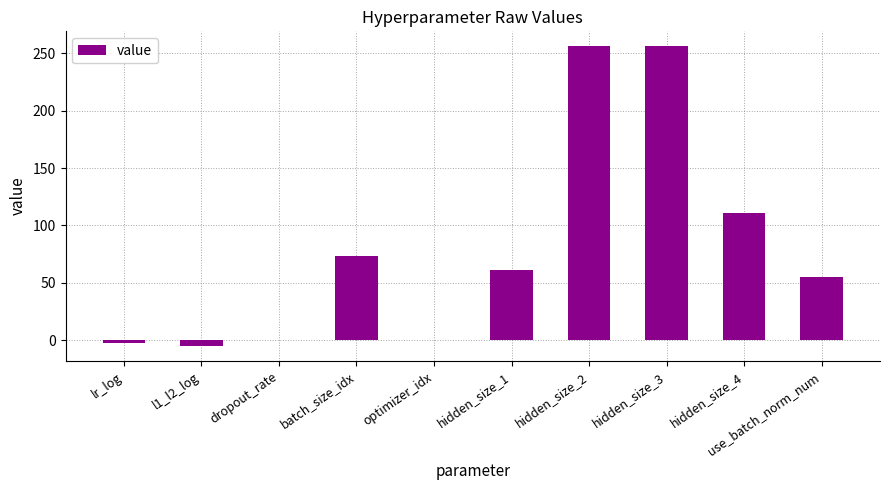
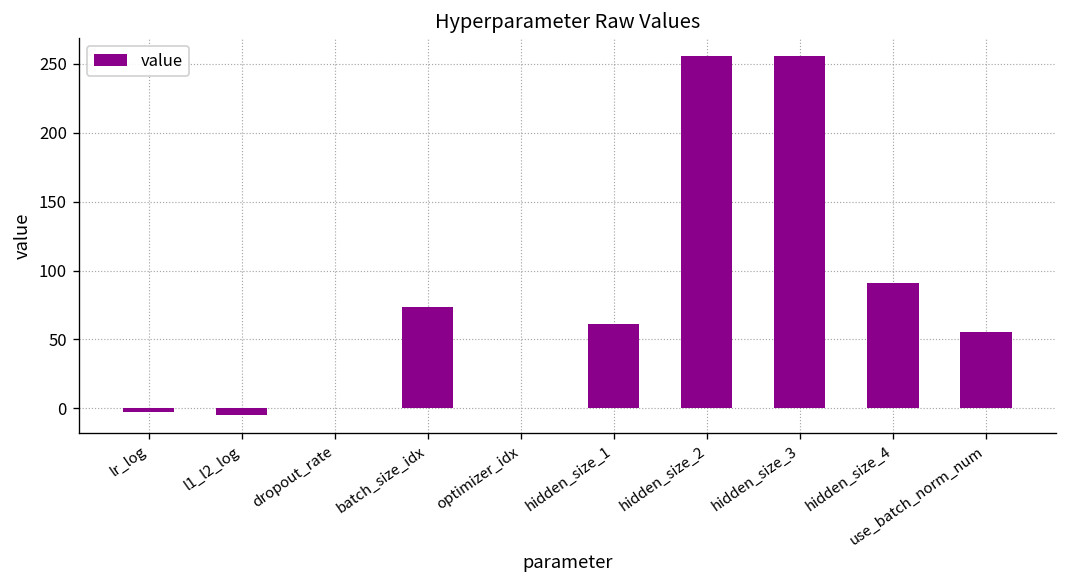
  {
    "lr_log": -3,
    "l1_l2_log": -5,
    "dropout_rate": 0,
    "batch_size_idx": 74,
    "optimizer_idx": 0,
    "hidden_size_1": 61,
    "hidden_size_2": 256,
    "hidden_size_3": 256,
-   "hidden_size_4": 111,
+   "hidden_size_4": 91,
    "use_batch_norm_num": 56
  }
